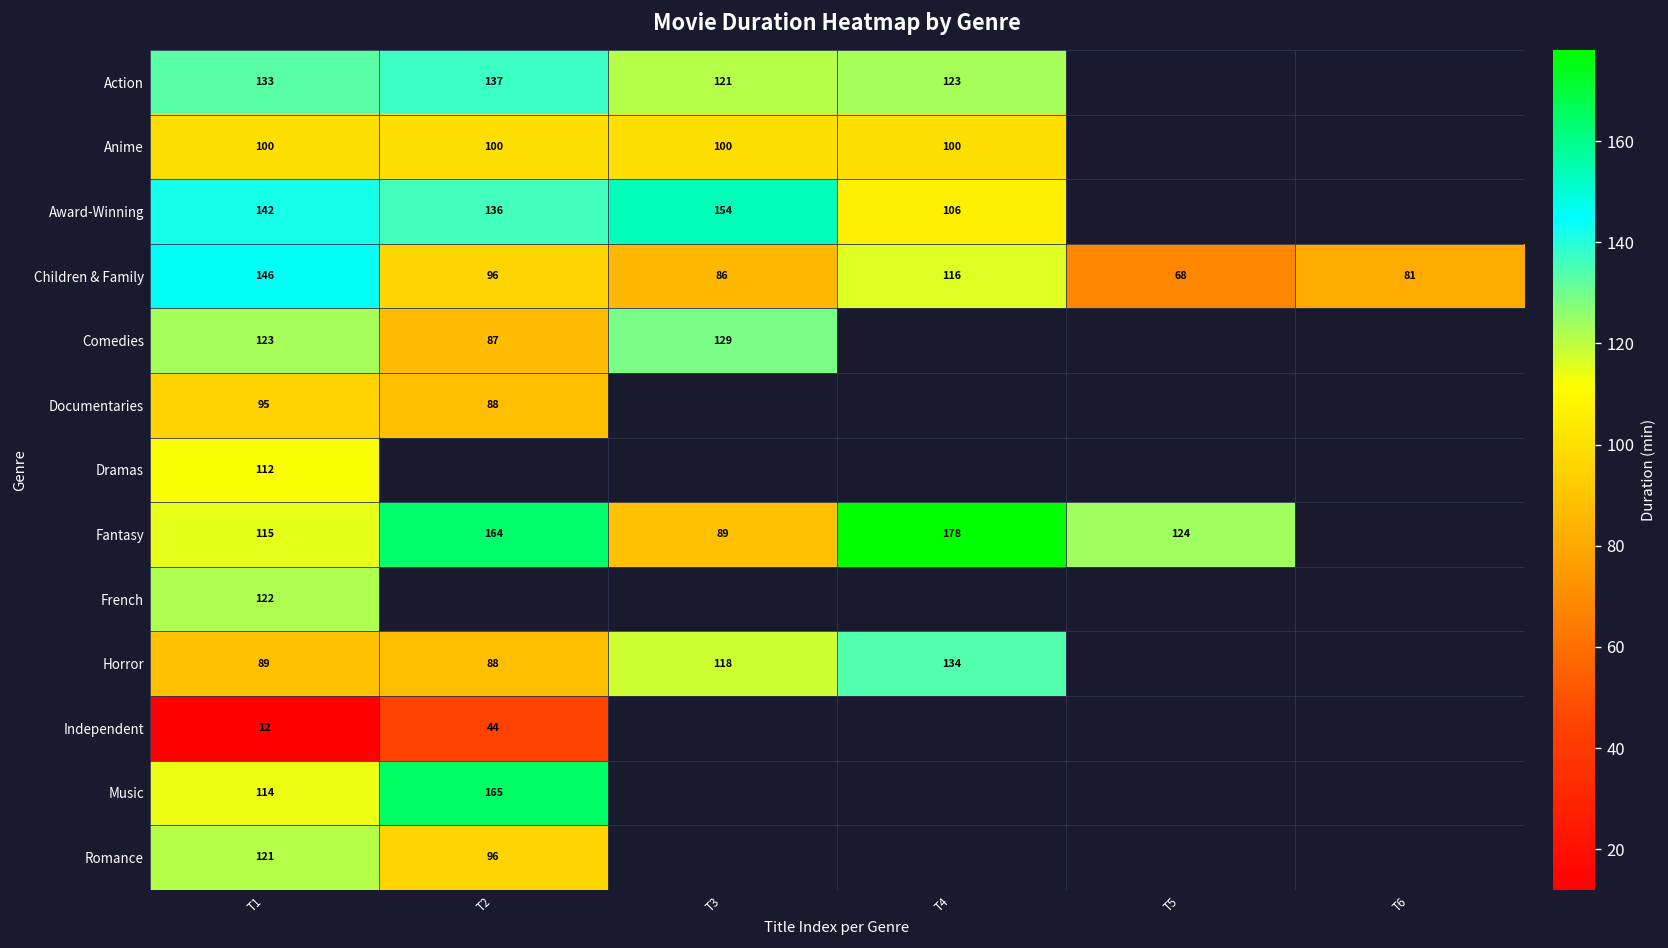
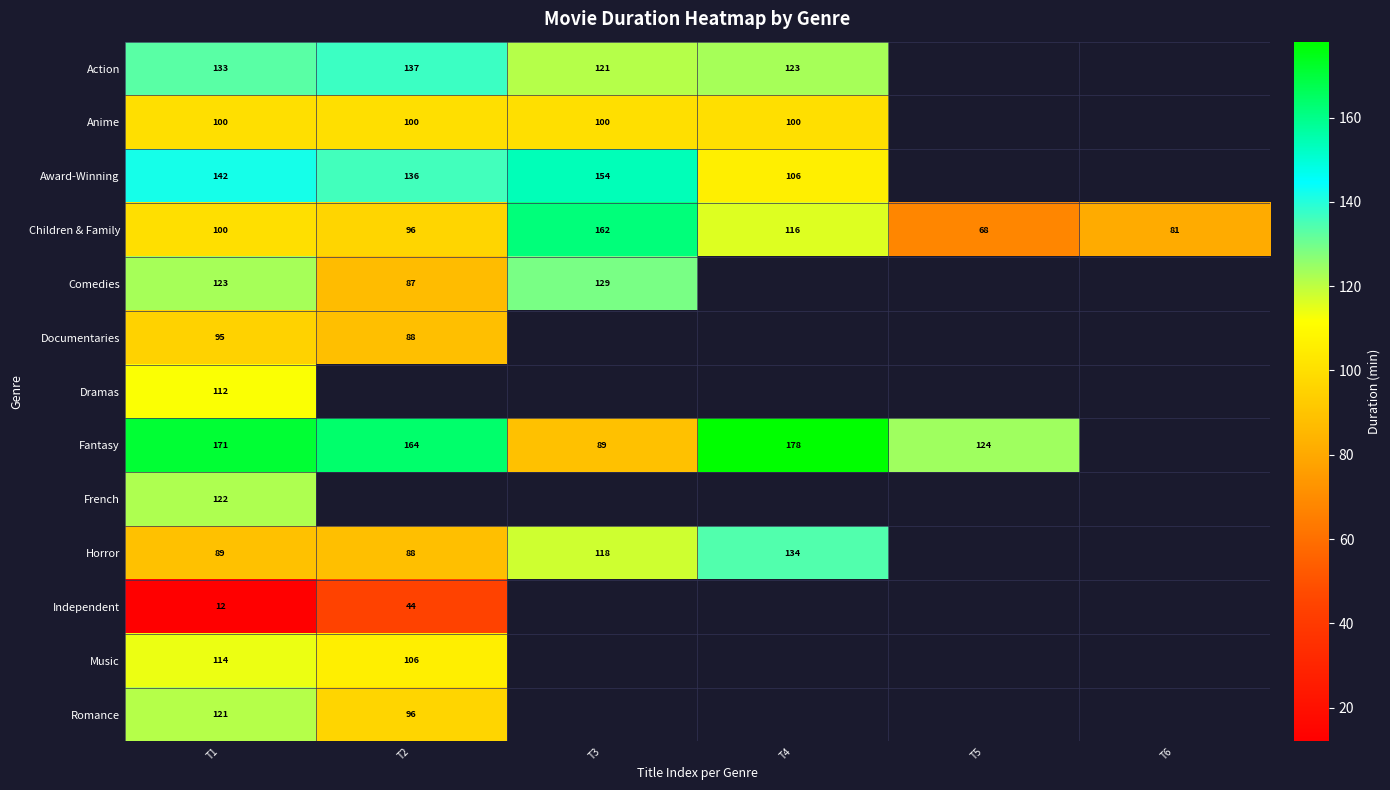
  {
    "Action": {
      "T1": 133,
      "T2": 137,
      "T3": 121,
      "T4": 123
    },
    "Anime": {
      "T1": 100,
      "T2": 100,
      "T3": 100,
      "T4": 100
    },
    "Award-Winning": {
      "T1": 142,
      "T2": 136,
      "T3": 154,
      "T4": 106
    },
    "Children & Family": {
-     "T1": 146,
+     "T1": 100,
      "T2": 96,
-     "T3": 86,
+     "T3": 162,
      "T4": 116,
      "T5": 68,
      "T6": 81
    },
    "Comedies": {
      "T1": 123,
      "T2": 87,
      "T3": 129
    },
    "Documentaries": {
      "T1": 95,
      "T2": 88
    },
    "Dramas": {
      "T1": 112
    },
    "Fantasy": {
-     "T1": 115,
+     "T1": 171,
      "T2": 164,
      "T3": 89,
      "T4": 178,
      "T5": 124
    },
    "French": {
      "T1": 122
    },
    "Horror": {
      "T1": 89,
      "T2": 88,
      "T3": 118,
      "T4": 134
    },
    "Independent": {
      "T1": 12,
      "T2": 44
    },
    "Music": {
      "T1": 114,
-     "T2": 165
+     "T2": 106
    },
    "Romance": {
      "T1": 121,
      "T2": 96
    }
  }
